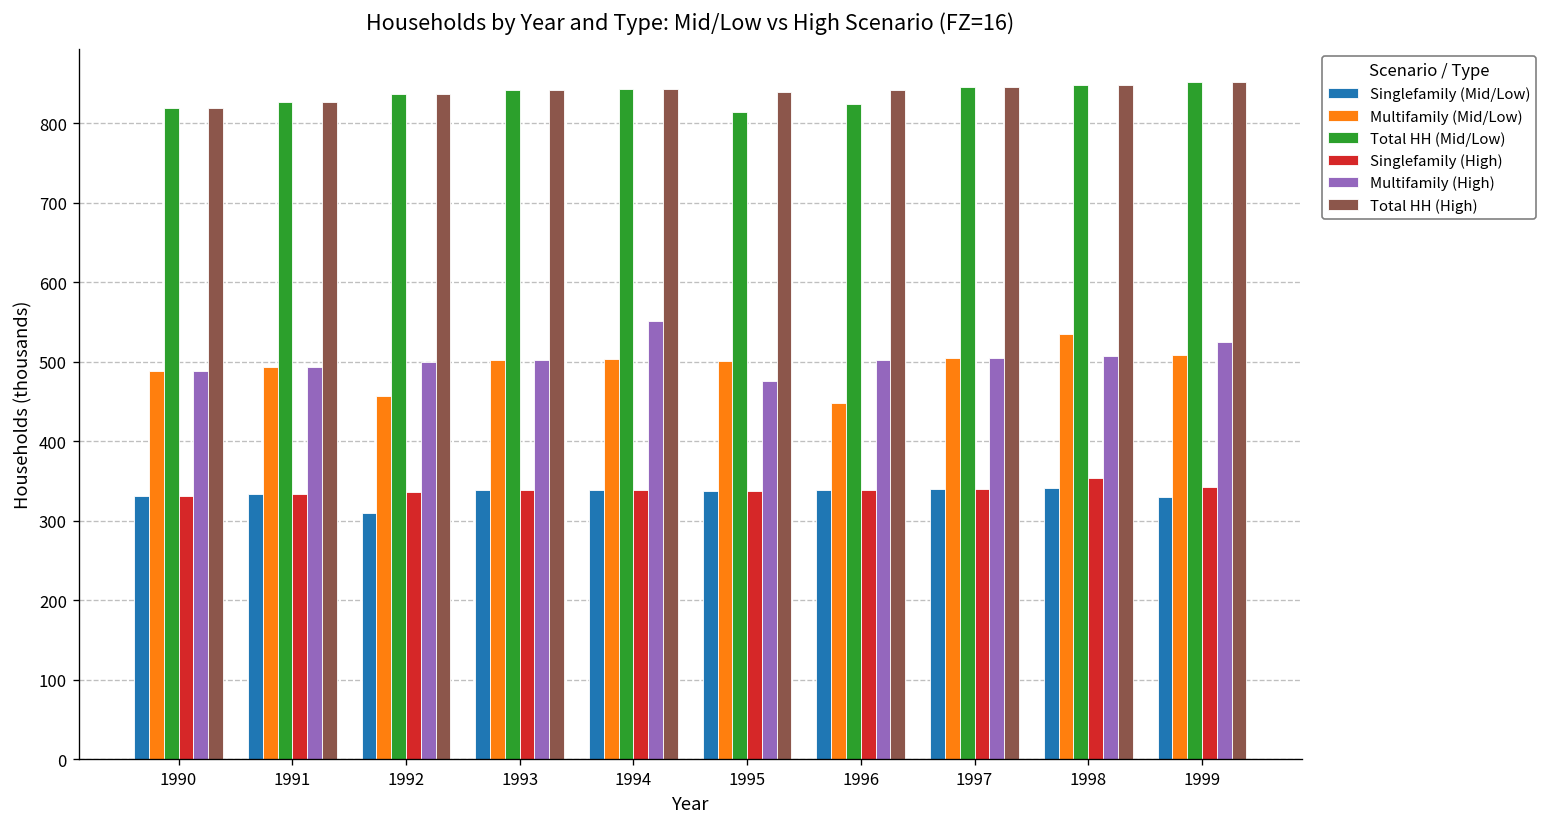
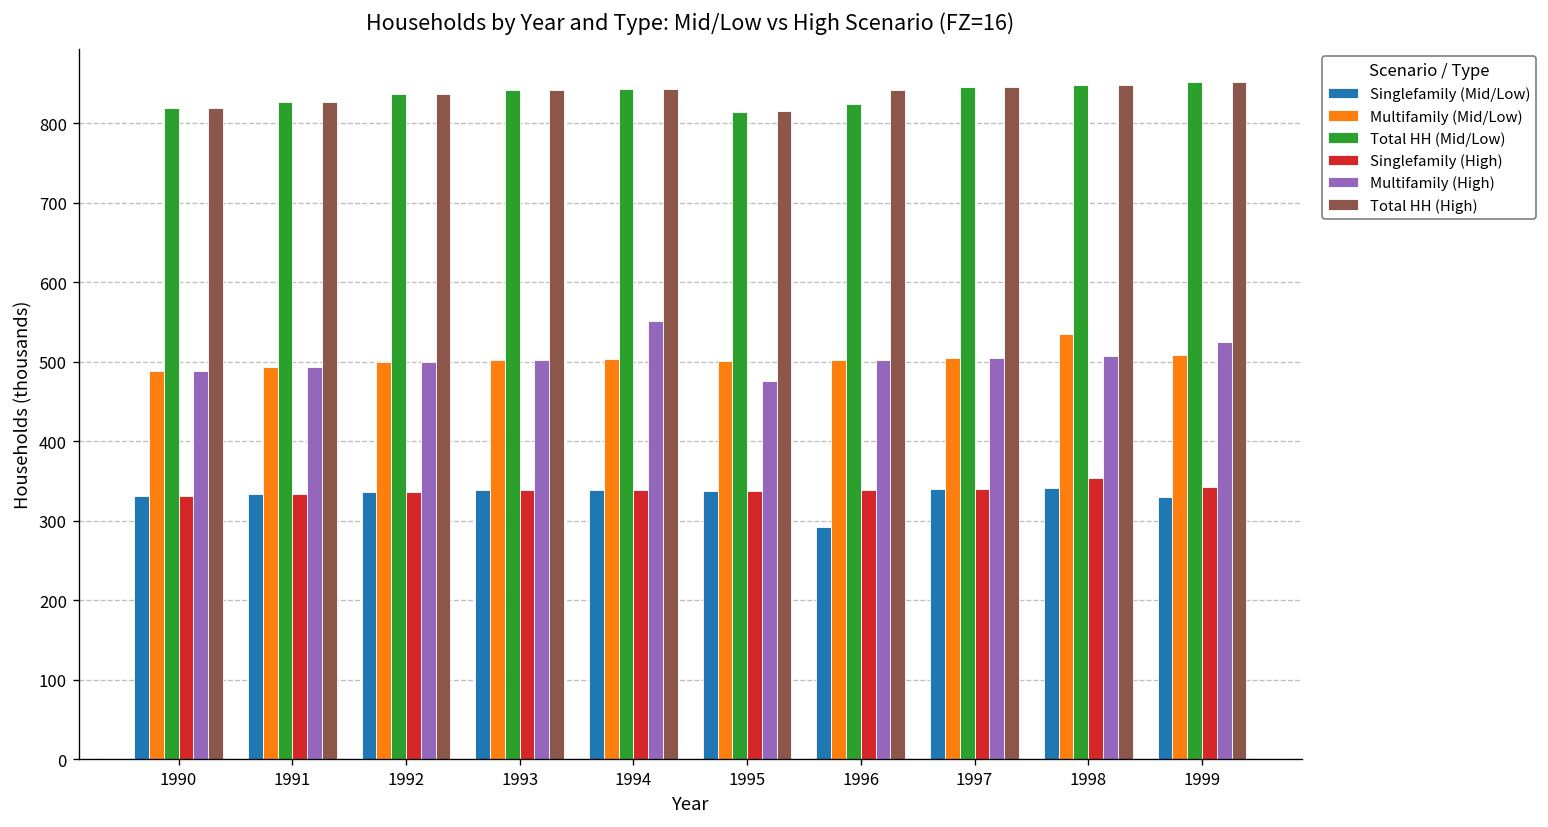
  {
    "Singlefamily (Mid/Low)": {
      "1990": 330,
      "1991": 330,
-     "1992": 310,
+     "1992": 340,
      "1993": 340,
      "1994": 340,
      "1995": 340,
-     "1996": 340,
+     "1996": 290,
      "1997": 340,
      "1998": 340,
      "1999": 330
    },
    "Multifamily (Mid/Low)": {
      "1990": 490,
      "1991": 490,
-     "1992": 460,
+     "1992": 500,
      "1993": 500,
      "1994": 500,
      "1995": 500,
-     "1996": 450,
+     "1996": 500,
      "1997": 500,
      "1998": 530,
      "1999": 510
    },
    "Total HH (Mid/Low)": {
      "1990": 820,
      "1991": 830,
      "1992": 840,
      "1993": 840,
      "1994": 840,
      "1995": 810,
      "1996": 820,
      "1997": 840,
      "1998": 850,
      "1999": 850
    },
    "Singlefamily (High)": {
      "1990": 330,
      "1991": 330,
      "1992": 340,
      "1993": 340,
      "1994": 340,
      "1995": 340,
      "1996": 340,
      "1997": 340,
      "1998": 350,
      "1999": 340
    },
    "Multifamily (High)": {
      "1990": 490,
      "1991": 490,
      "1992": 500,
      "1993": 500,
      "1994": 550,
      "1995": 480,
      "1996": 500,
      "1997": 500,
      "1998": 510,
      "1999": 520
    },
    "Total HH (High)": {
      "1990": 820,
      "1991": 830,
      "1992": 840,
      "1993": 840,
      "1994": 840,
-     "1995": 840,
+     "1995": 810,
      "1996": 840,
      "1997": 840,
      "1998": 850,
      "1999": 850
    }
  }
